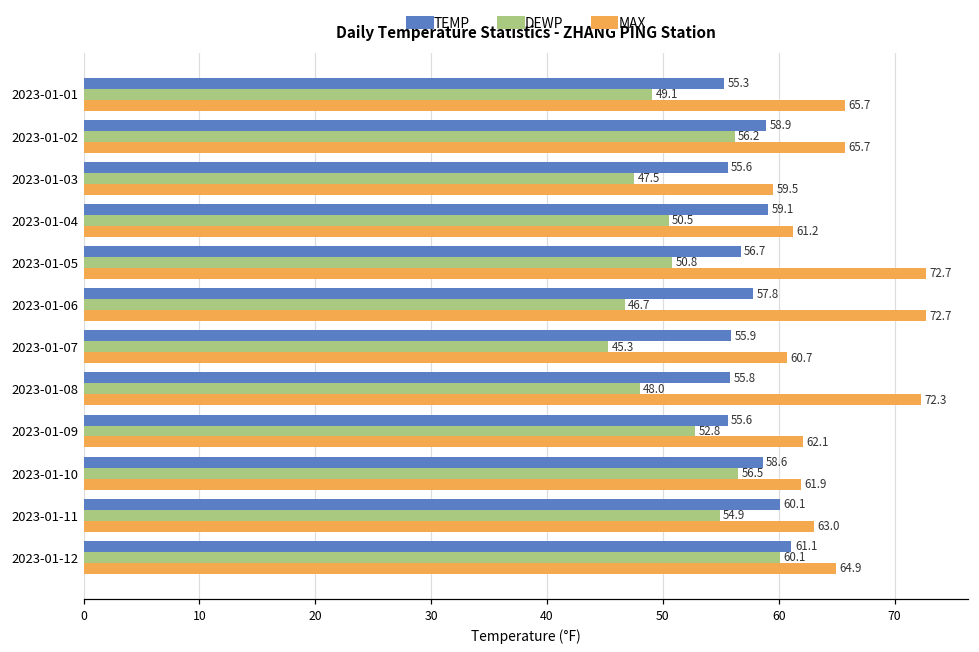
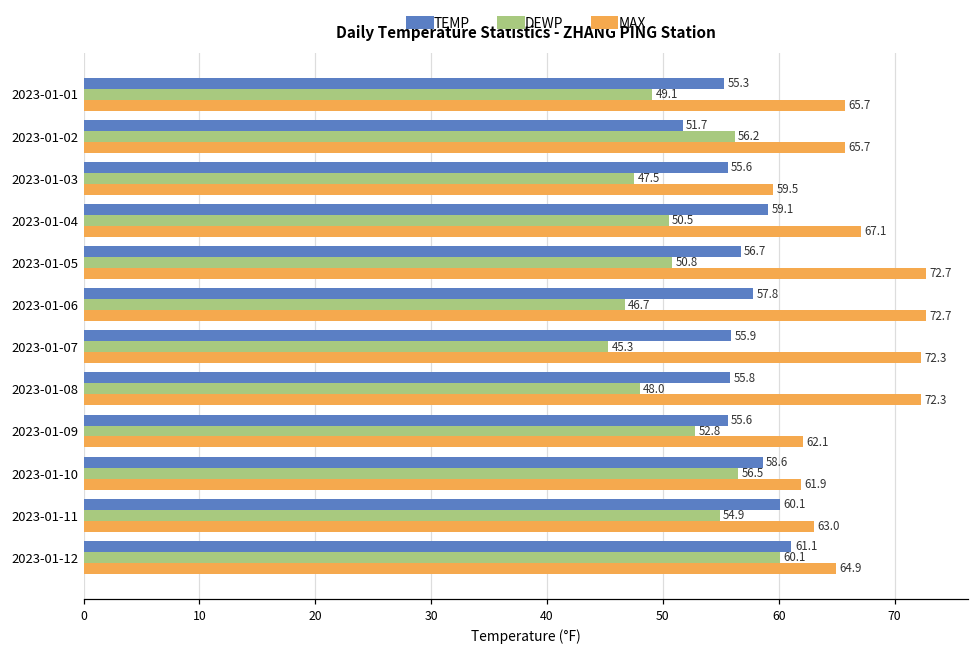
  {
    "TEMP": {
      "2023-01-01": 55.3,
-     "2023-01-02": 58.9,
+     "2023-01-02": 51.7,
      "2023-01-03": 55.6,
      "2023-01-04": 59.1,
      "2023-01-05": 56.7,
      "2023-01-06": 57.8,
      "2023-01-07": 55.9,
      "2023-01-08": 55.8,
      "2023-01-09": 55.6,
      "2023-01-10": 58.6,
      "2023-01-11": 60.1,
      "2023-01-12": 61.1
    },
    "DEWP": {
      "2023-01-01": 49.1,
      "2023-01-02": 56.2,
      "2023-01-03": 47.5,
      "2023-01-04": 50.5,
      "2023-01-05": 50.8,
      "2023-01-06": 46.7,
      "2023-01-07": 45.3,
      "2023-01-08": 48.0,
      "2023-01-09": 52.8,
      "2023-01-10": 56.5,
      "2023-01-11": 54.9,
      "2023-01-12": 60.1
    },
    "MAX": {
      "2023-01-01": 65.7,
      "2023-01-02": 65.7,
      "2023-01-03": 59.5,
-     "2023-01-04": 61.2,
+     "2023-01-04": 67.1,
      "2023-01-05": 72.7,
      "2023-01-06": 72.7,
-     "2023-01-07": 60.7,
+     "2023-01-07": 72.3,
      "2023-01-08": 72.3,
      "2023-01-09": 62.1,
      "2023-01-10": 61.9,
      "2023-01-11": 63.0,
      "2023-01-12": 64.9
    }
  }
